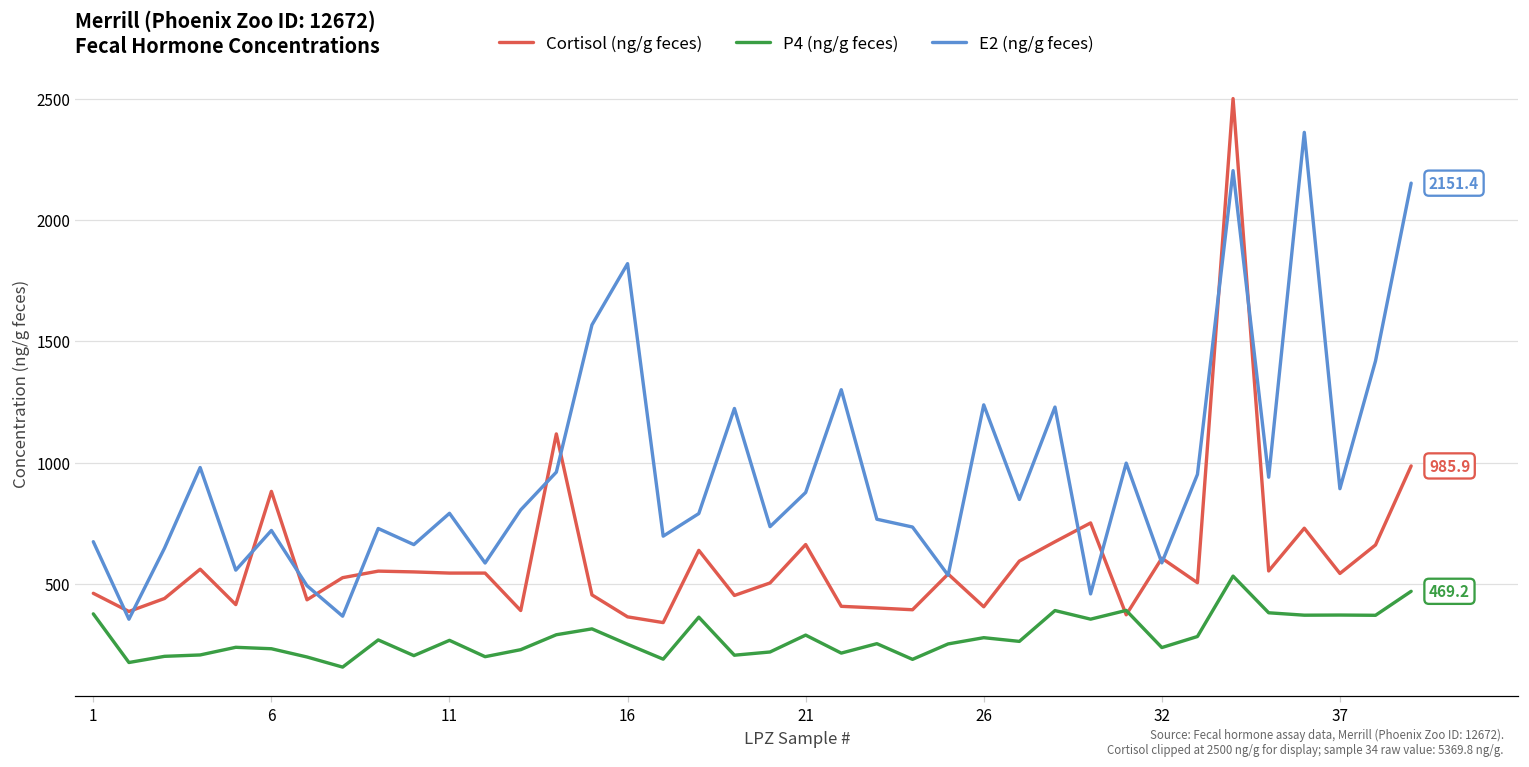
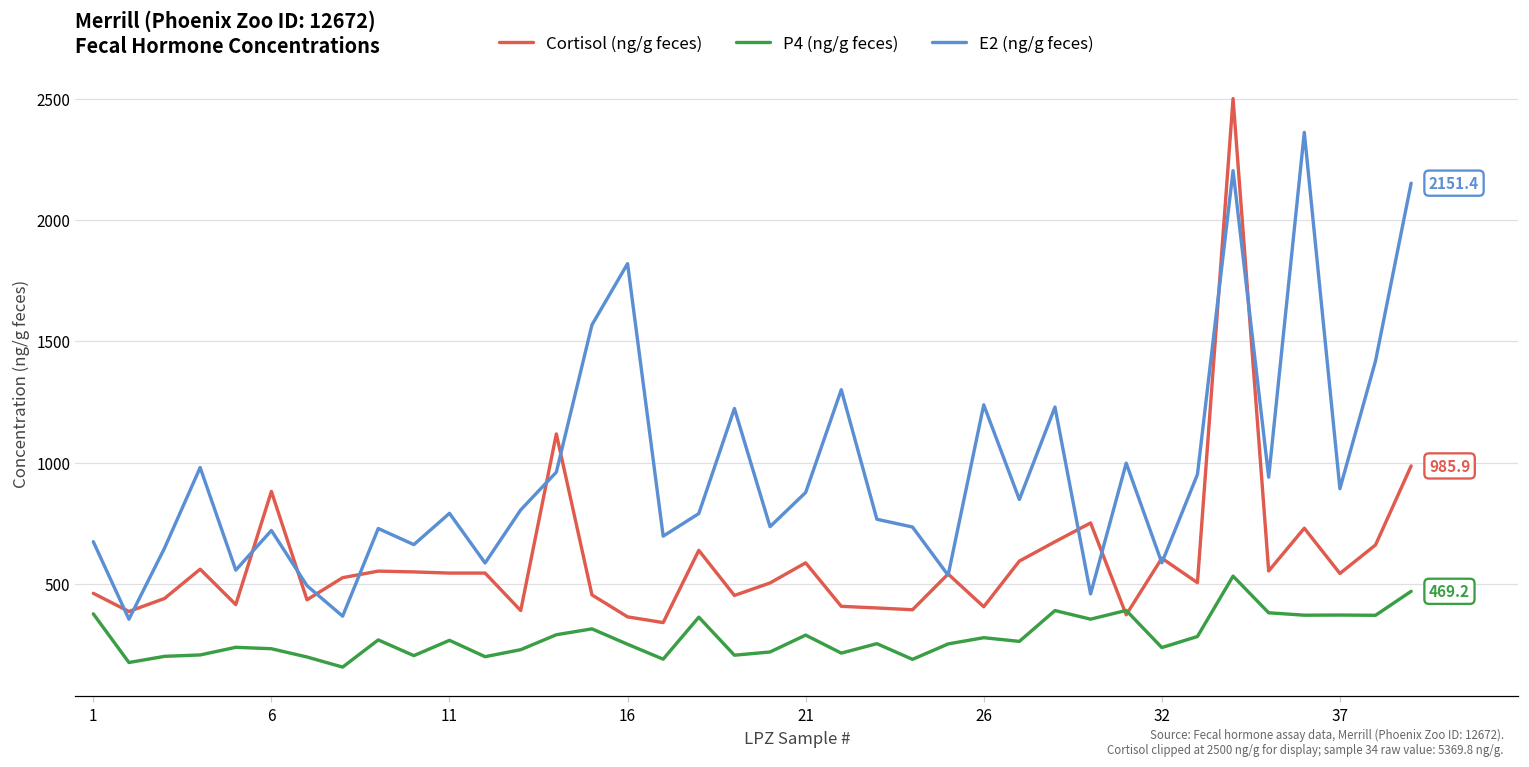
  {
    "Cortisol (ng/g feces)": {
      "1": 460,
      "6": 880,
      "11": 540,
      "16": 360,
-     "21": 660,
+     "21": 590,
      "26": 410,
      "32": 610,
      "37": 540
    },
    "P4 (ng/g feces)": {
      "1": 380,
      "6": 230,
      "11": 270,
      "16": 250,
      "21": 290,
      "26": 280,
      "32": 240,
      "37": 370
    },
    "E2 (ng/g feces)": {
      "1": 670,
      "6": 720,
      "11": 790,
      "16": 1820,
      "21": 880,
      "26": 1240,
      "32": 590,
      "37": 890
    }
  }
